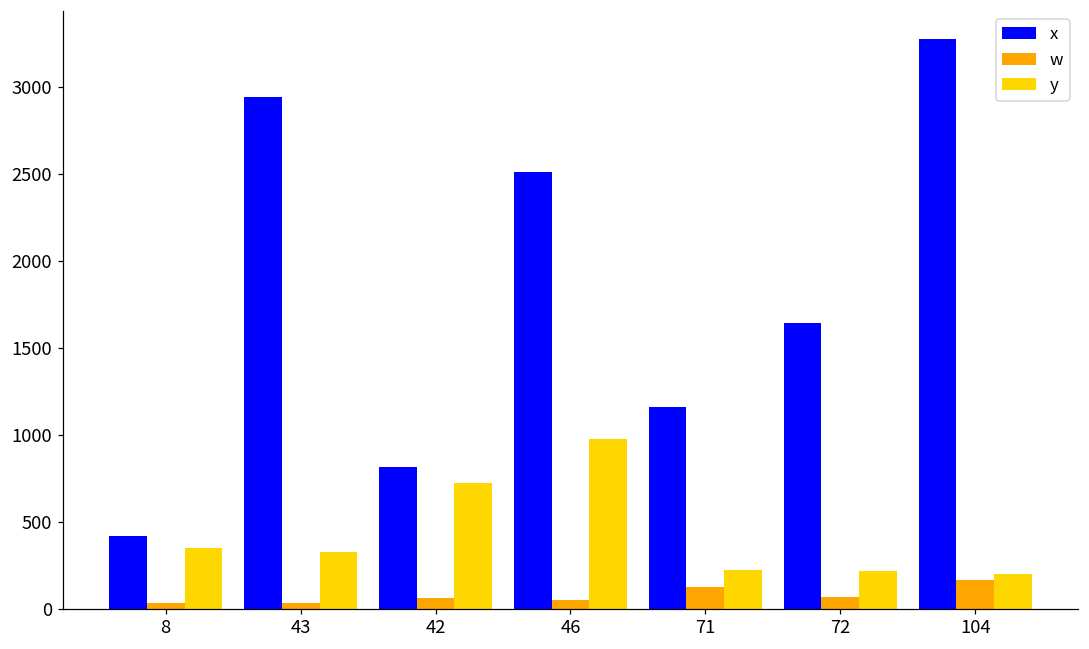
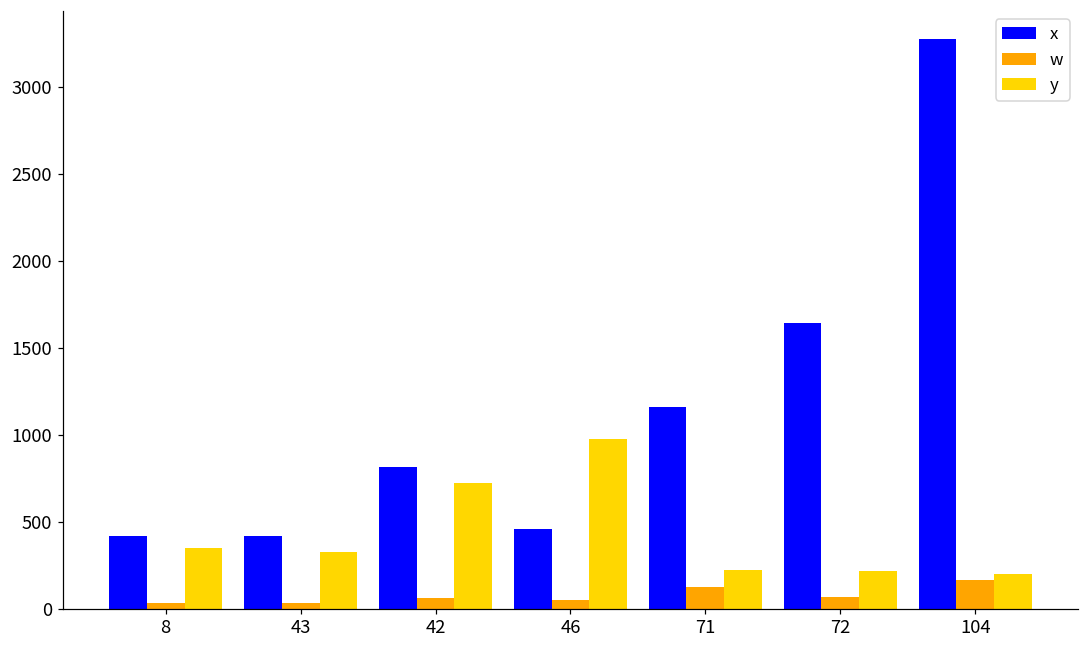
  {
    "x": {
      "8": 420,
-     "43": 2940,
+     "43": 420,
      "42": 810,
-     "46": 2510,
+     "46": 460,
      "71": 1160,
      "72": 1640,
      "104": 3270
    }
  }
